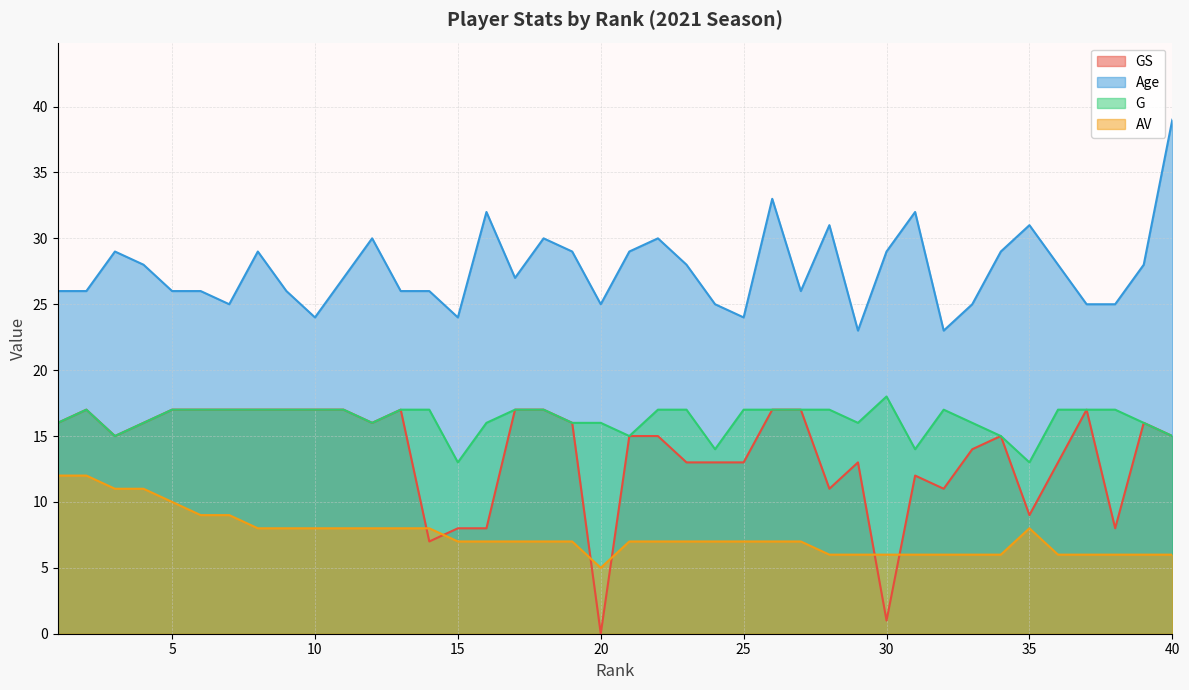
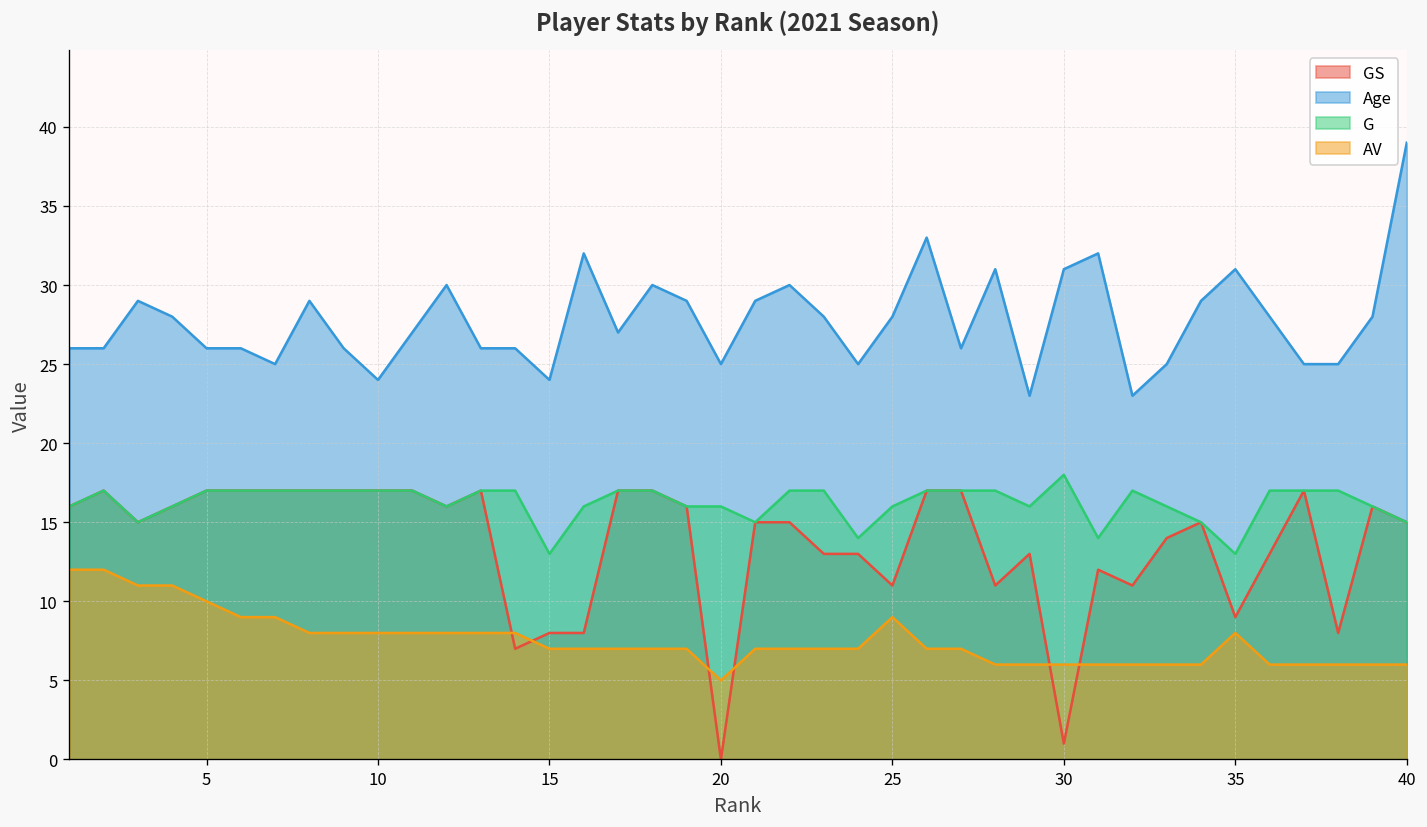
  {
    "GS": {
      "15": 8,
      "20": 0,
-     "25": 13,
+     "25": 11,
      "30": 1,
      "35": 9
    },
    "Age": {
      "5": 26,
      "10": 24,
      "15": 24,
      "20": 25,
-     "25": 24,
-     "30": 29,
+     "25": 28,
+     "30": 31,
      "35": 31,
      "40": 39
    },
    "G": {
      "15": 13,
      "20": 16,
-     "25": 17,
+     "25": 16,
      "30": 18,
      "35": 13
    },
    "AV": {
      "5": 10,
      "10": 8,
      "15": 7,
      "20": 5,
-     "25": 7,
+     "25": 9,
      "30": 6,
      "35": 8,
      "40": 6
    }
  }
